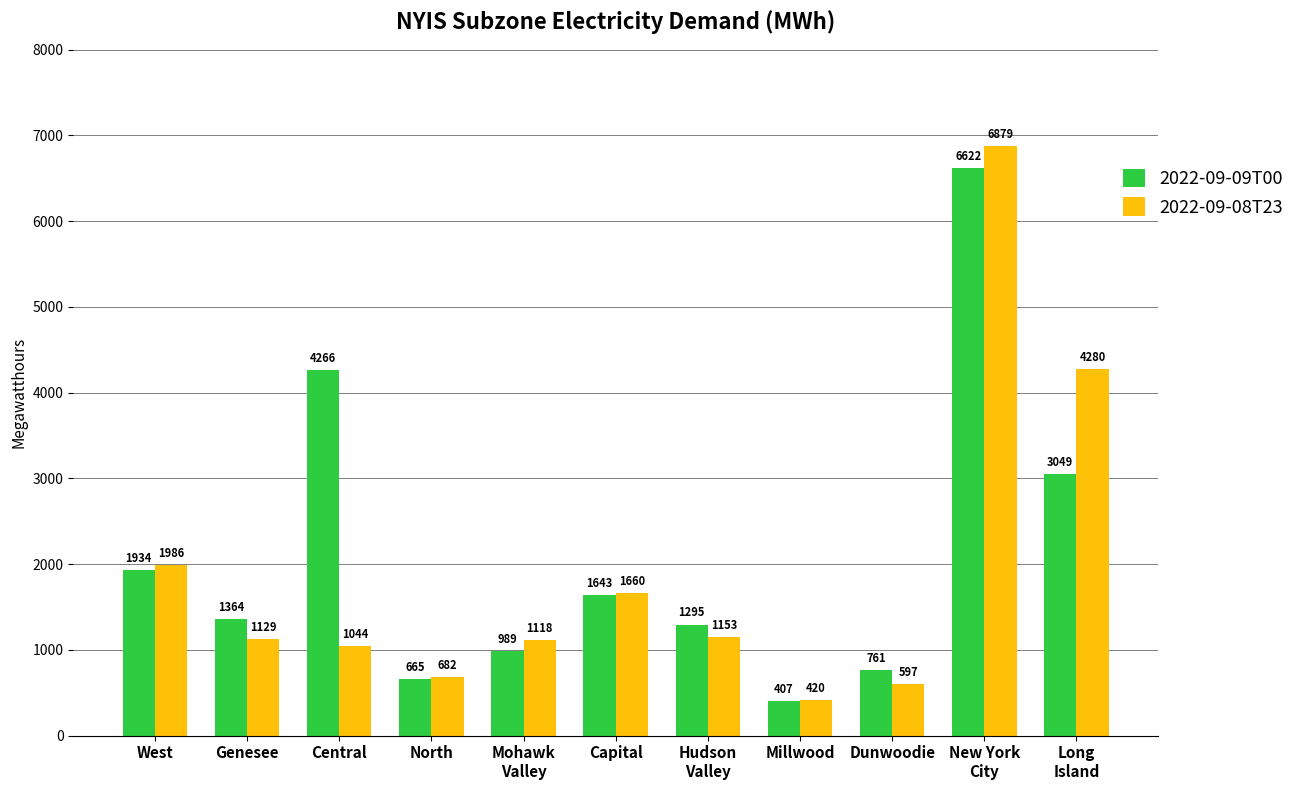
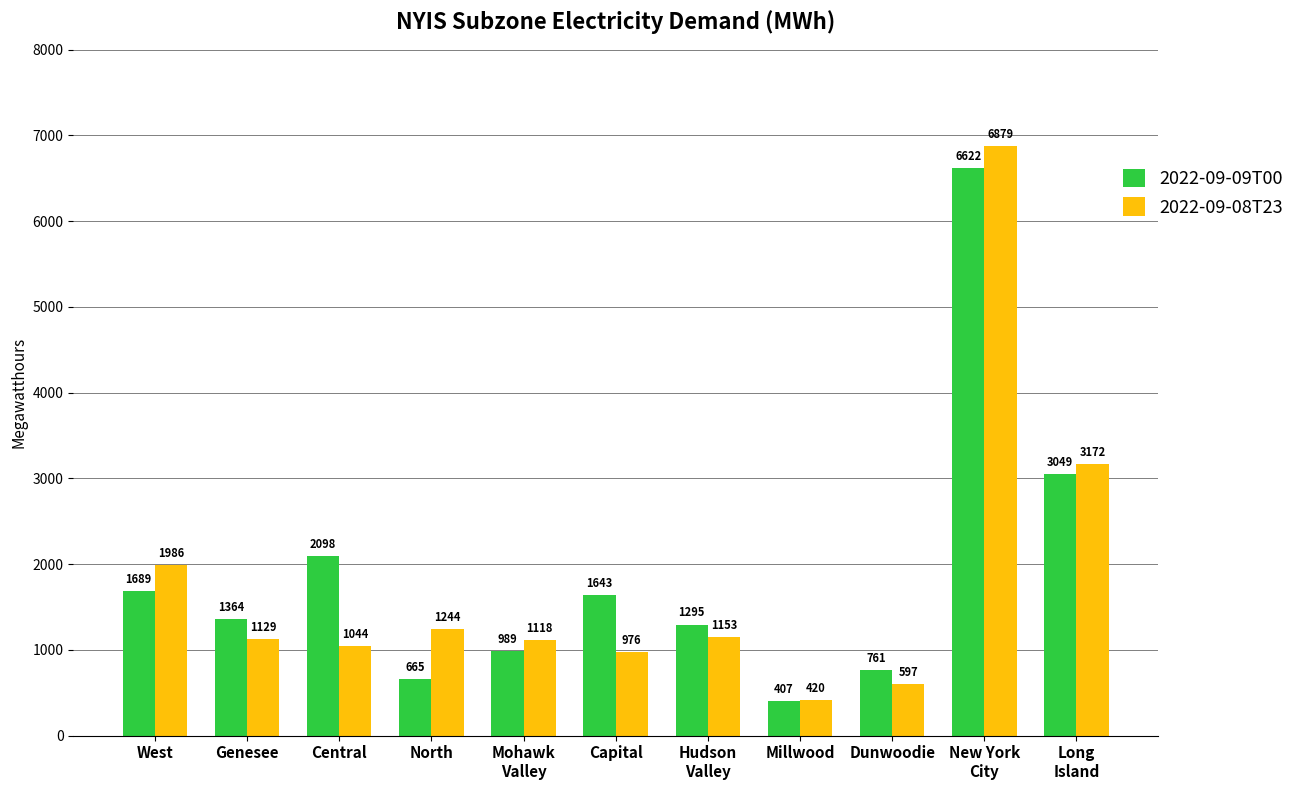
  {
    "2022-09-09T00": {
-     "West": 1934,
+     "West": 1689,
      "Genesee": 1364,
-     "Central": 4266,
+     "Central": 2098,
      "North": 665,
      "Mohawk Valley": 989,
      "Capital": 1643,
      "Hudson Valley": 1295,
      "Millwood": 407,
      "Dunwoodie": 761,
      "New York City": 6622,
      "Long Island": 3049
    },
    "2022-09-08T23": {
      "West": 1986,
      "Genesee": 1129,
      "Central": 1044,
-     "North": 682,
+     "North": 1244,
      "Mohawk Valley": 1118,
-     "Capital": 1660,
+     "Capital": 976,
      "Hudson Valley": 1153,
      "Millwood": 420,
      "Dunwoodie": 597,
      "New York City": 6879,
-     "Long Island": 4280
+     "Long Island": 3172
    }
  }
